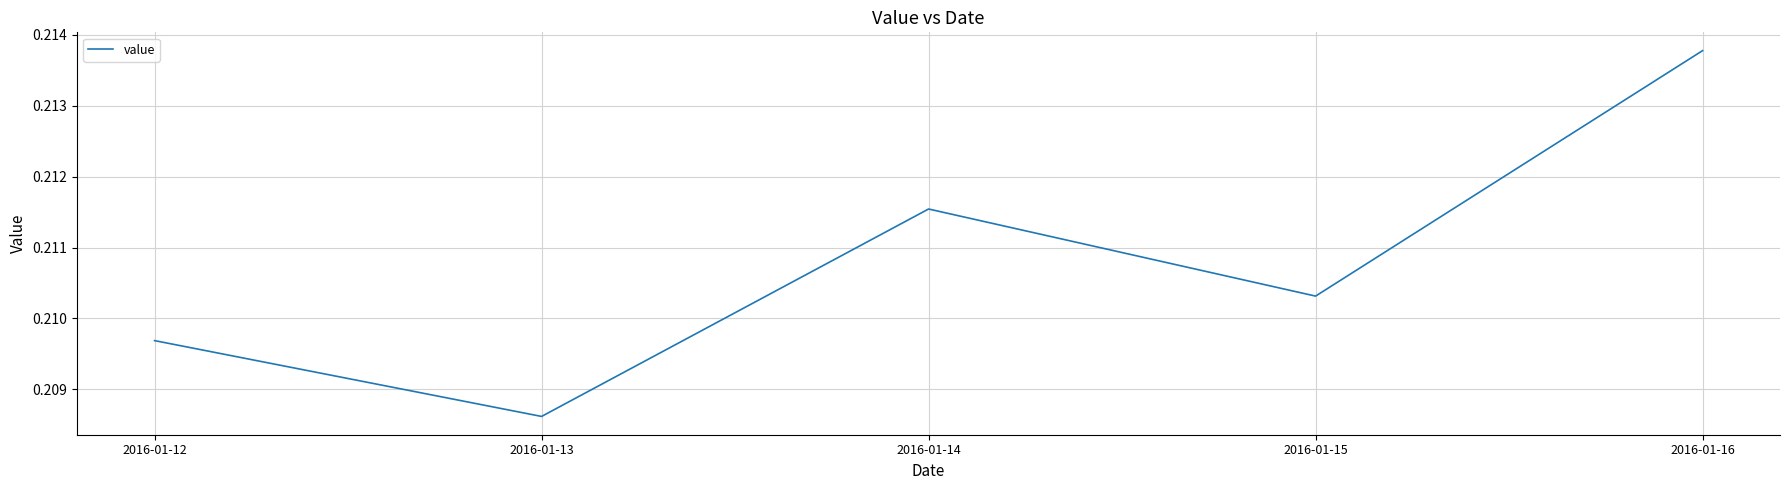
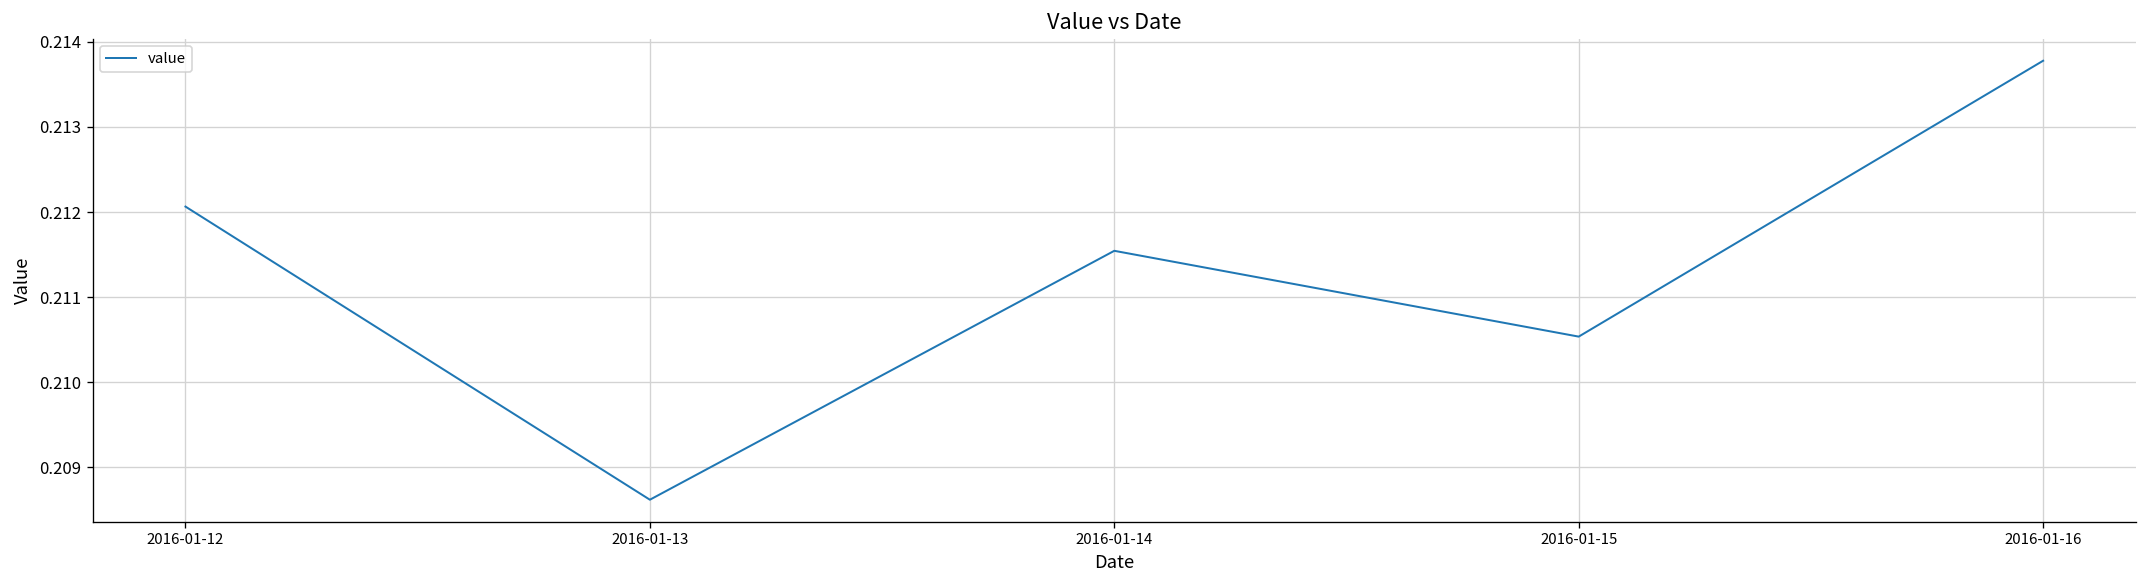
  {
-   "2016-01-12": 0.2097,
+   "2016-01-12": 0.2121,
    "2016-01-13": 0.2086,
    "2016-01-14": 0.2115,
-   "2016-01-15": 0.2103,
+   "2016-01-15": 0.2105,
    "2016-01-16": 0.2138
  }
